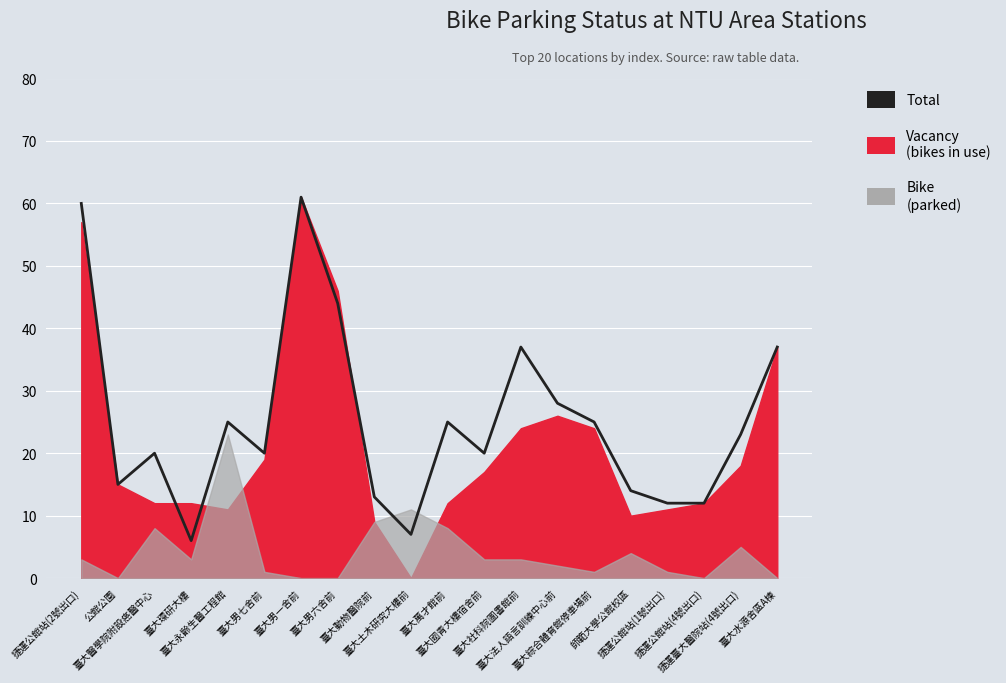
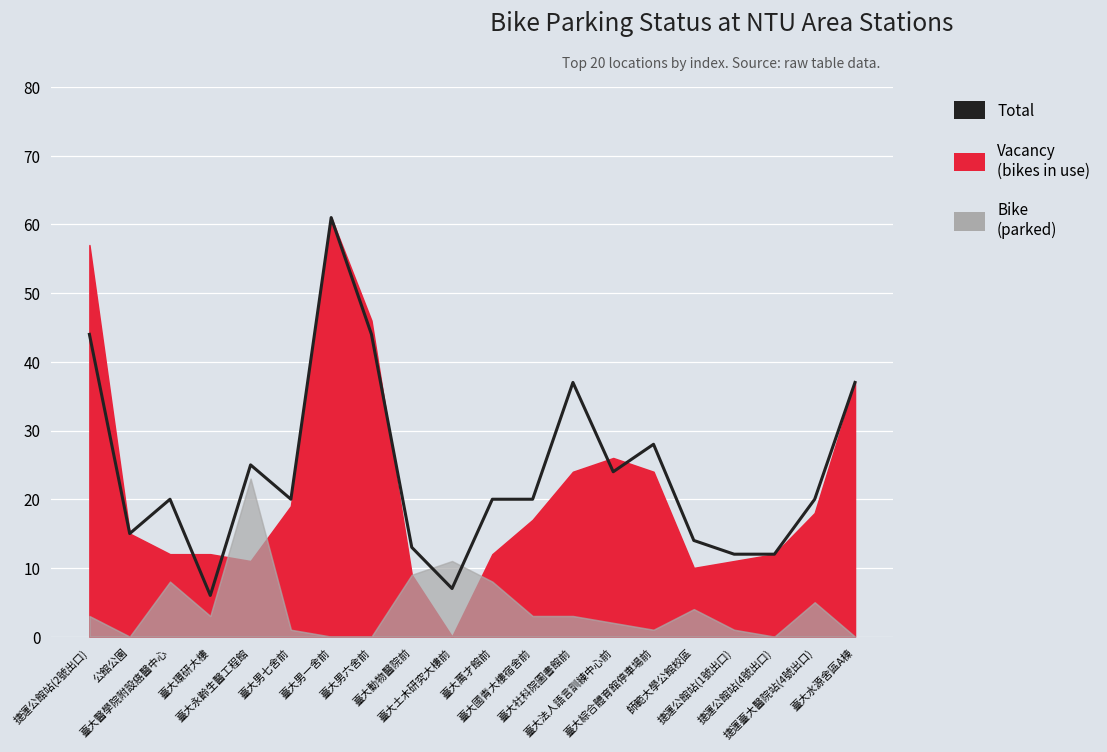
  {
    "Total": {
-     "捷運公館站(2號出口)": 60,
+     "捷運公館站(2號出口)": 44,
      "臺大醫學院附設癌醫中心": 20,
      "臺大環研大樓": 6,
      "臺大永齡生醫工程館": 25,
      "臺大男七舍前": 20,
      "臺大男六舍前": 44,
      "臺大動物醫院前": 13,
      "臺大土木研究大樓前": 7,
-     "臺大萬才館前": 25,
+     "臺大萬才館前": 20,
      "臺大國青大樓宿舍前": 20,
      "臺大社科院圖書館前": 37,
-     "臺大法人語言訓練中心前": 28,
-     "臺大綜合體育館停車場前": 25,
+     "臺大法人語言訓練中心前": 24,
+     "臺大綜合體育館停車場前": 28,
      "師範大學公館校區": 14,
      "捷運公館站(1號出口)": 12,
-     "捷運臺大醫院站(4號出口)": 23
+     "捷運臺大醫院站(4號出口)": 20
    }
  }
